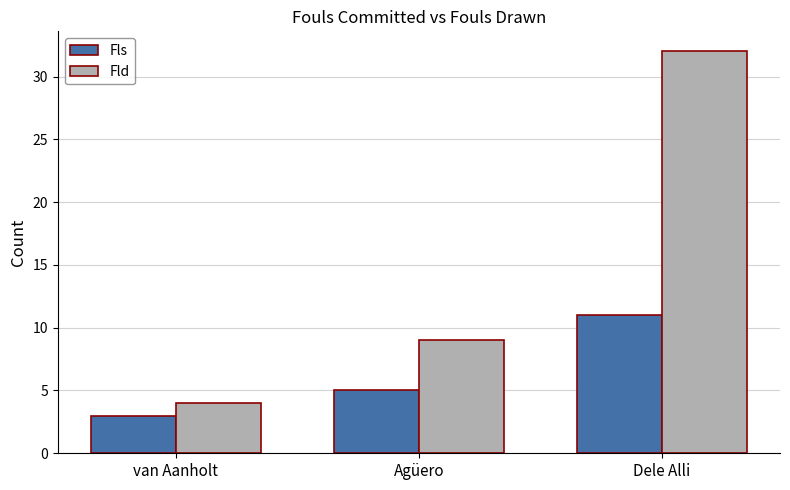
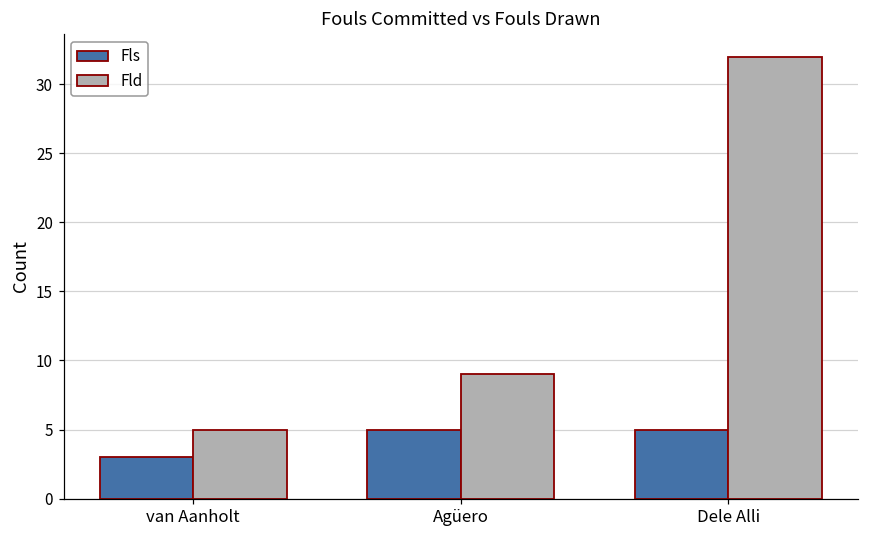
  {
    "Fls": {
      "van Aanholt": 3,
      "Agüero": 5,
-     "Dele Alli": 11
+     "Dele Alli": 5
    },
    "Fld": {
-     "van Aanholt": 4,
+     "van Aanholt": 5,
      "Agüero": 9,
      "Dele Alli": 32
    }
  }
